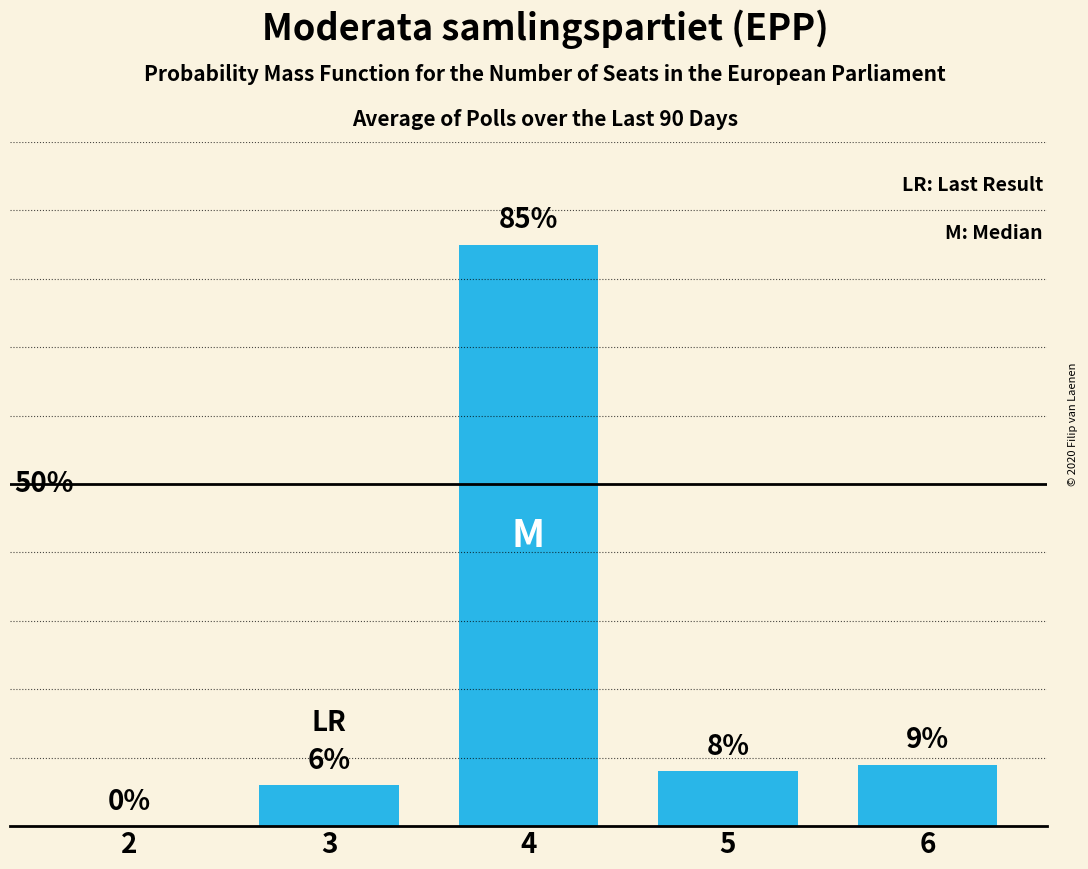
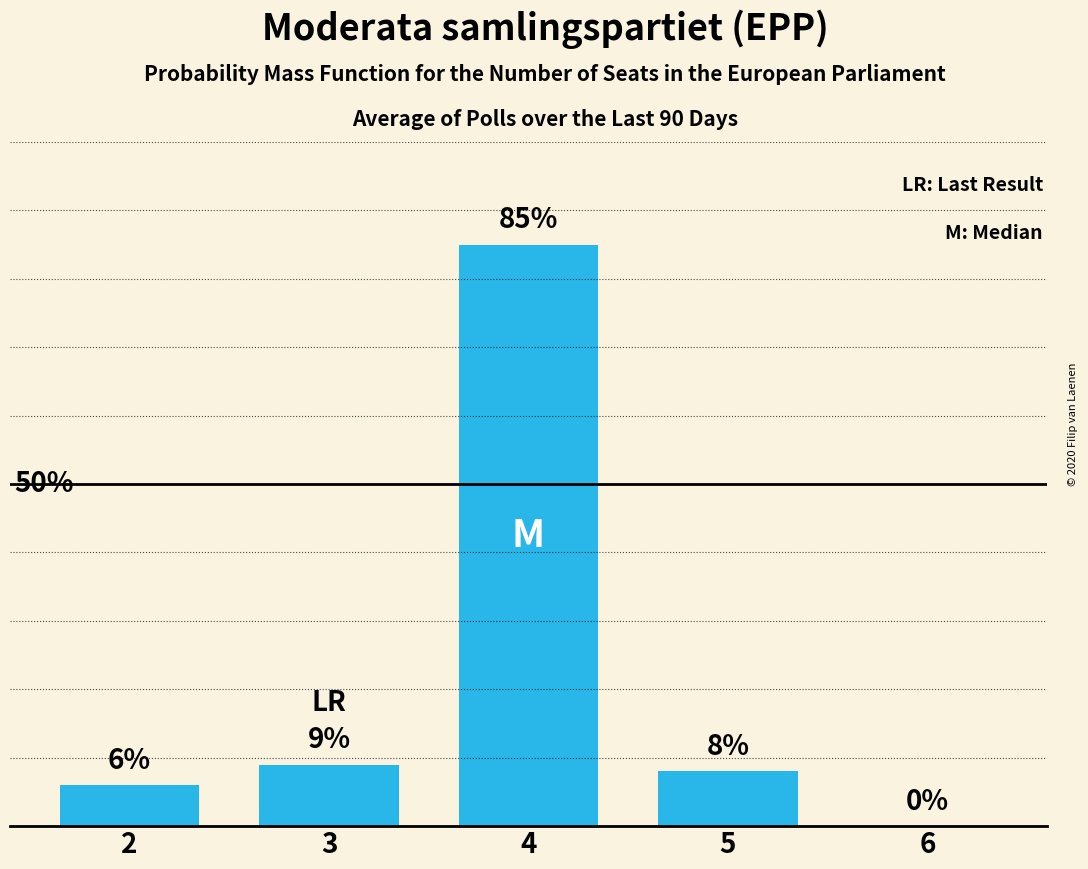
  {
-   "2": "0%",
-   "3": "6%",
+   "2": "6%",
+   "3": "9%",
    "4": "85%",
    "5": "8%",
-   "6": "9%"
+   "6": "0%"
  }
